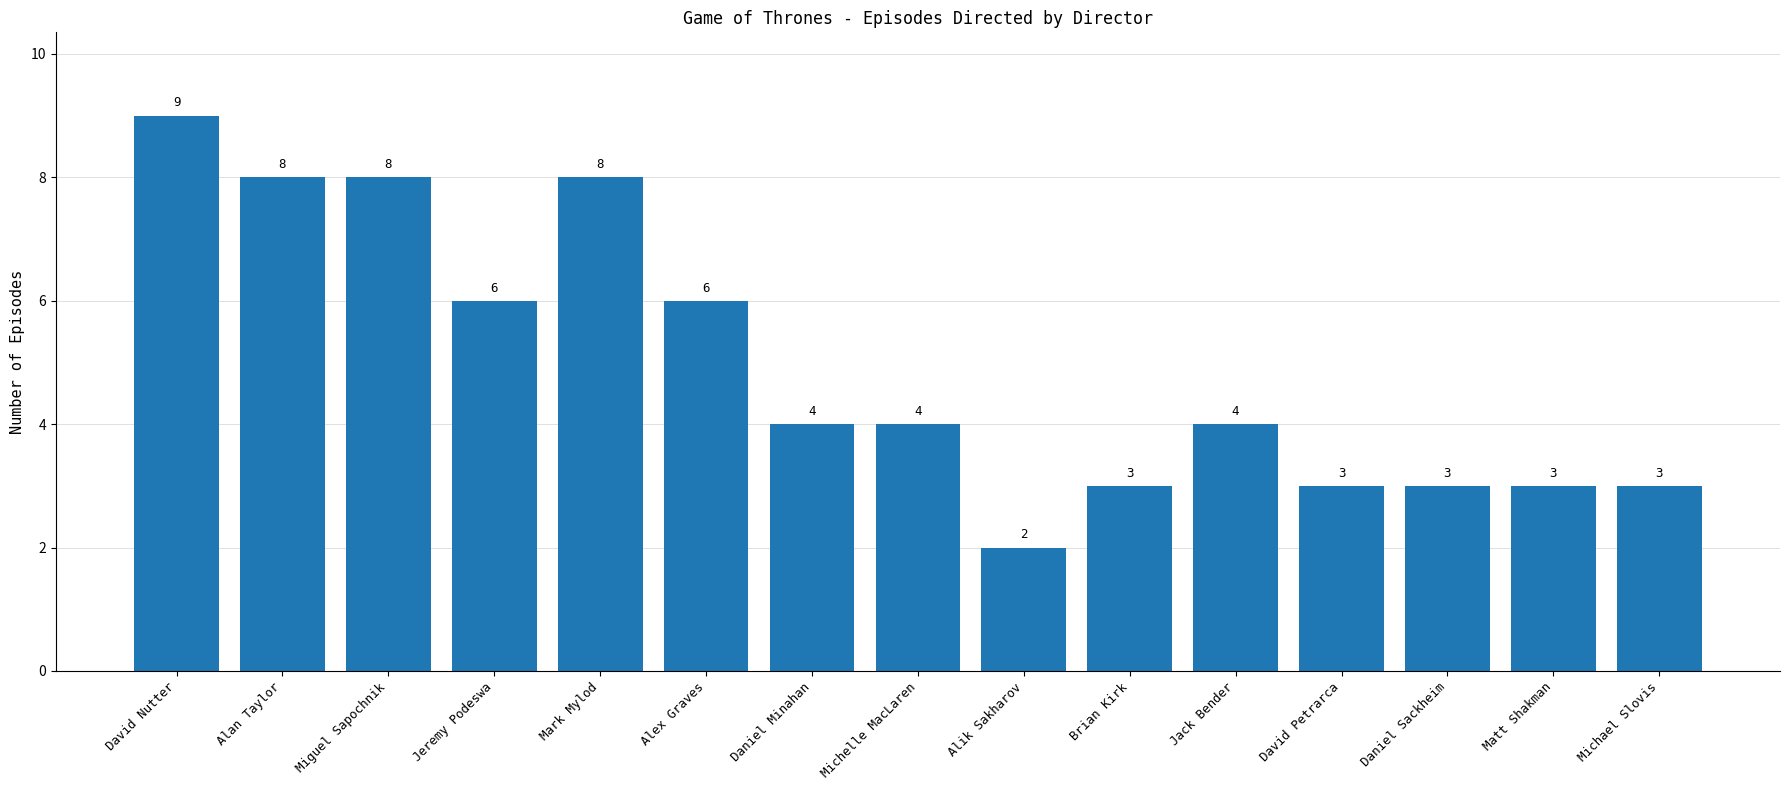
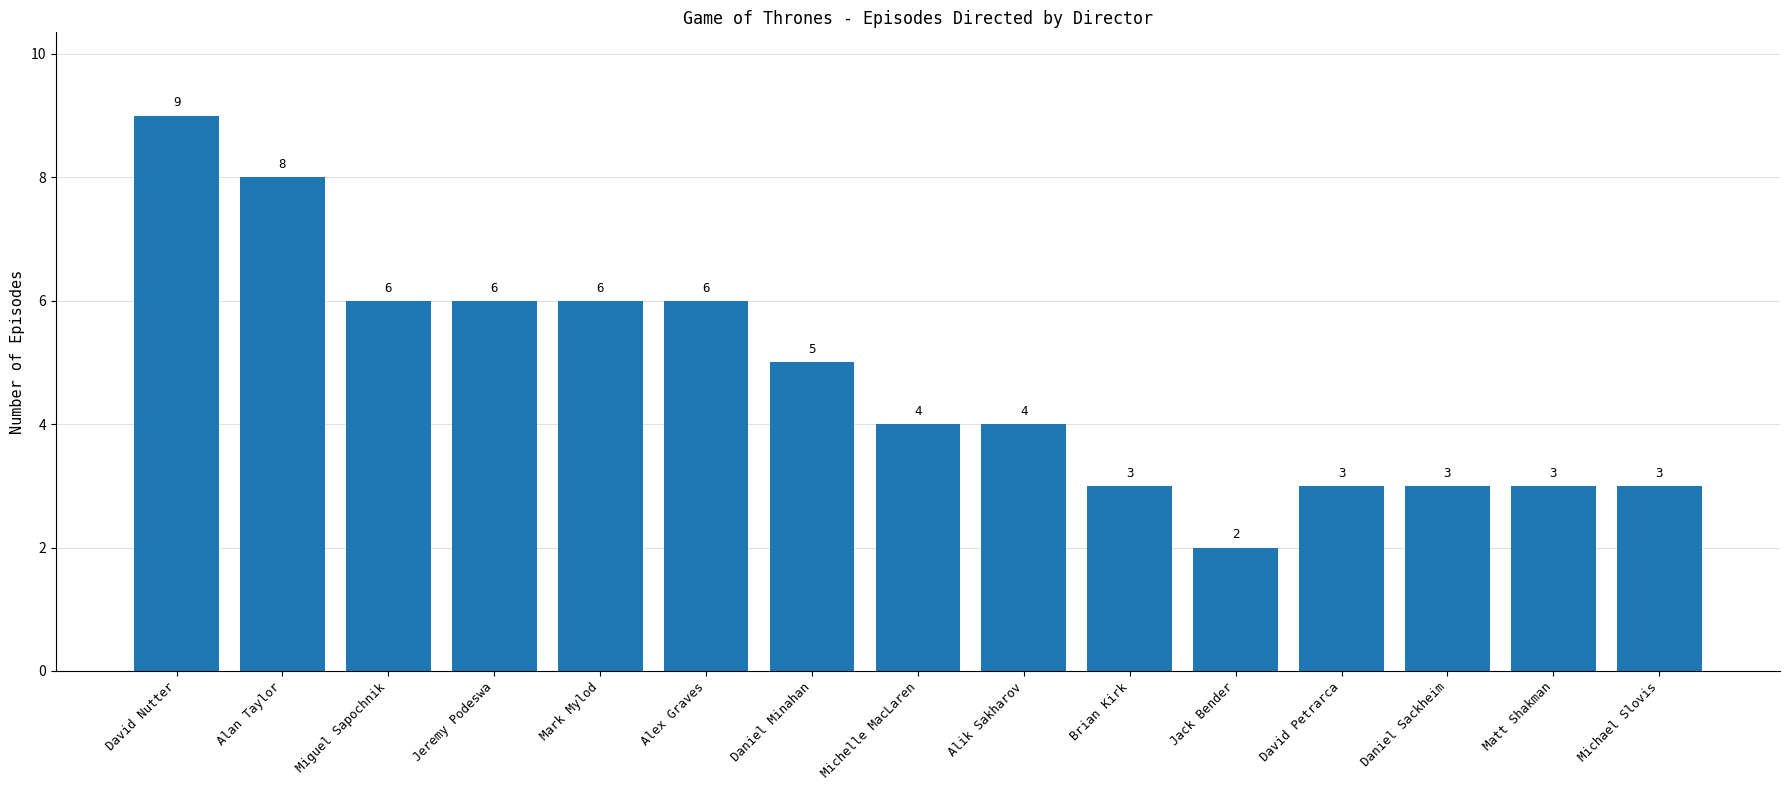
  {
    "David Nutter": 9,
    "Alan Taylor": 8,
-   "Miguel Sapochnik": 8,
+   "Miguel Sapochnik": 6,
    "Jeremy Podeswa": 6,
-   "Mark Mylod": 8,
+   "Mark Mylod": 6,
    "Alex Graves": 6,
-   "Daniel Minahan": 4,
+   "Daniel Minahan": 5,
    "Michelle MacLaren": 4,
-   "Alik Sakharov": 2,
+   "Alik Sakharov": 4,
    "Brian Kirk": 3,
-   "Jack Bender": 4,
+   "Jack Bender": 2,
    "David Petrarca": 3,
    "Daniel Sackheim": 3,
    "Matt Shakman": 3,
    "Michael Slovis": 3
  }
